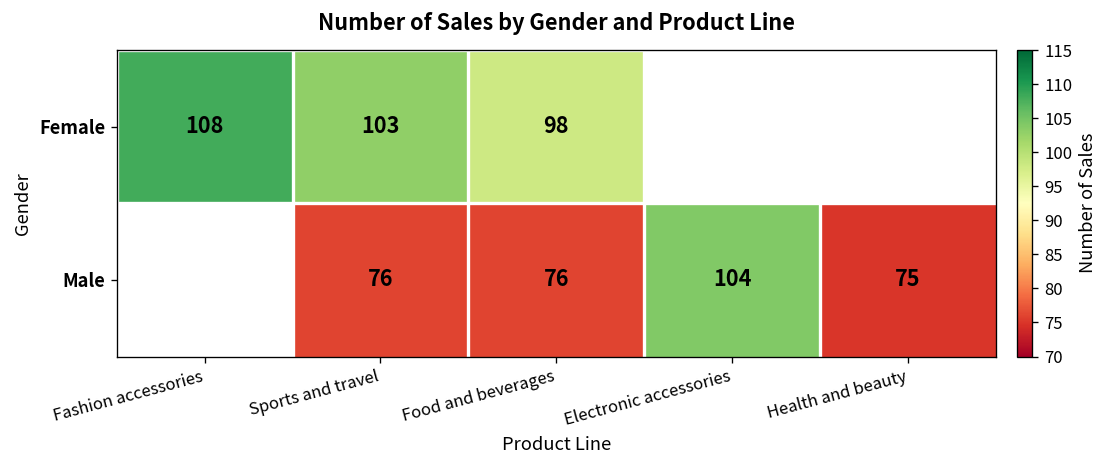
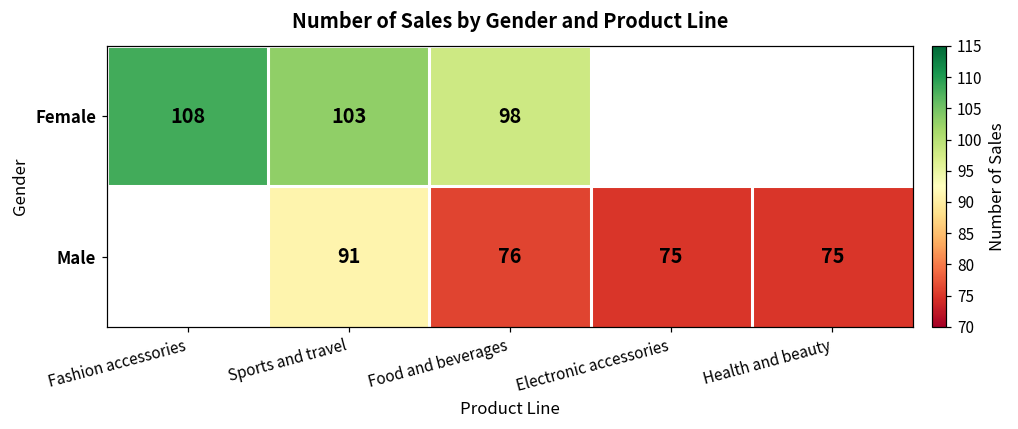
  {
    "Female": {
      "Fashion accessories": 108,
      "Sports and travel": 103,
      "Food and beverages": 98
    },
    "Male": {
-     "Sports and travel": 76,
+     "Sports and travel": 91,
      "Food and beverages": 76,
-     "Electronic accessories": 104,
+     "Electronic accessories": 75,
      "Health and beauty": 75
    }
  }
